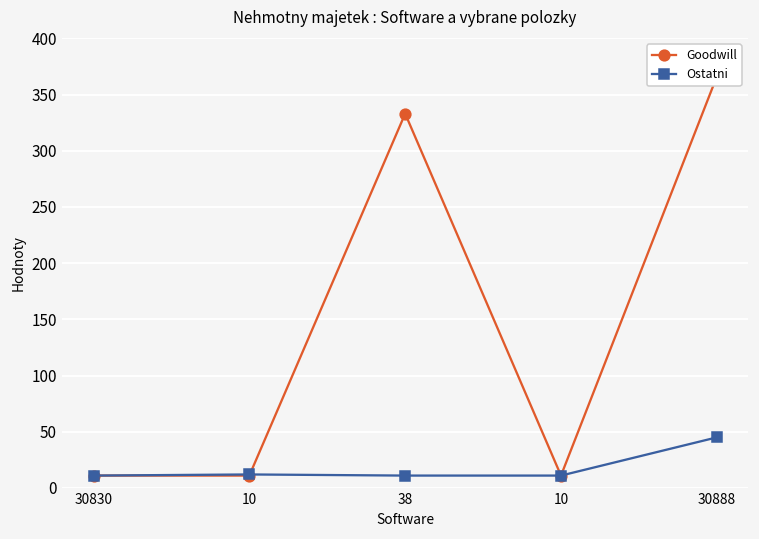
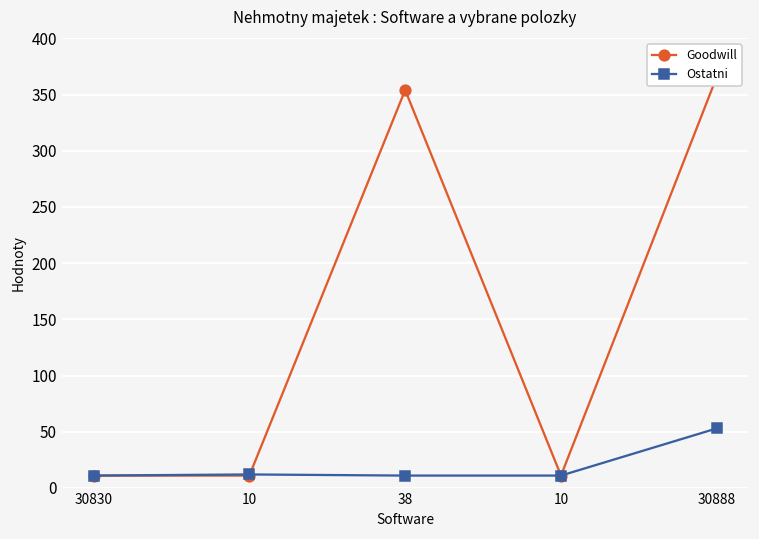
  {
    "Goodwill": {
-     "38": 333
+     "38": 354
    },
    "Ostatni": {
      "38": 11,
-     "30888": 45
+     "30888": 53
    }
  }
